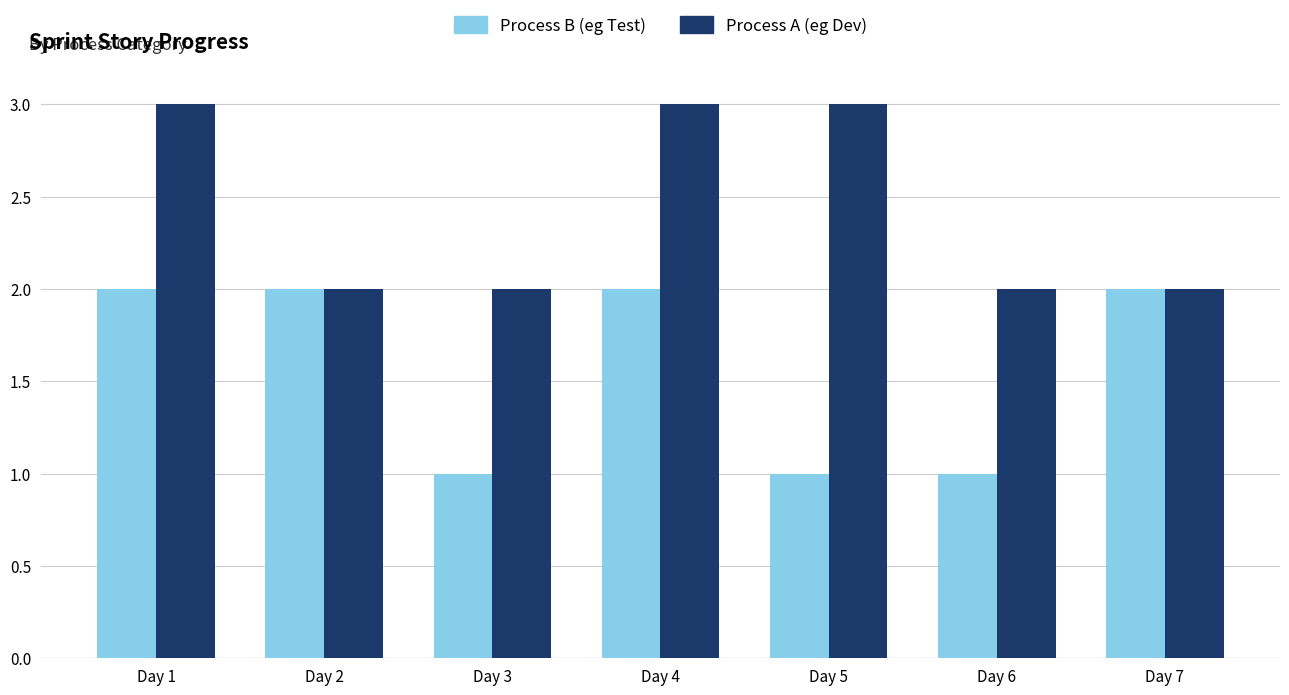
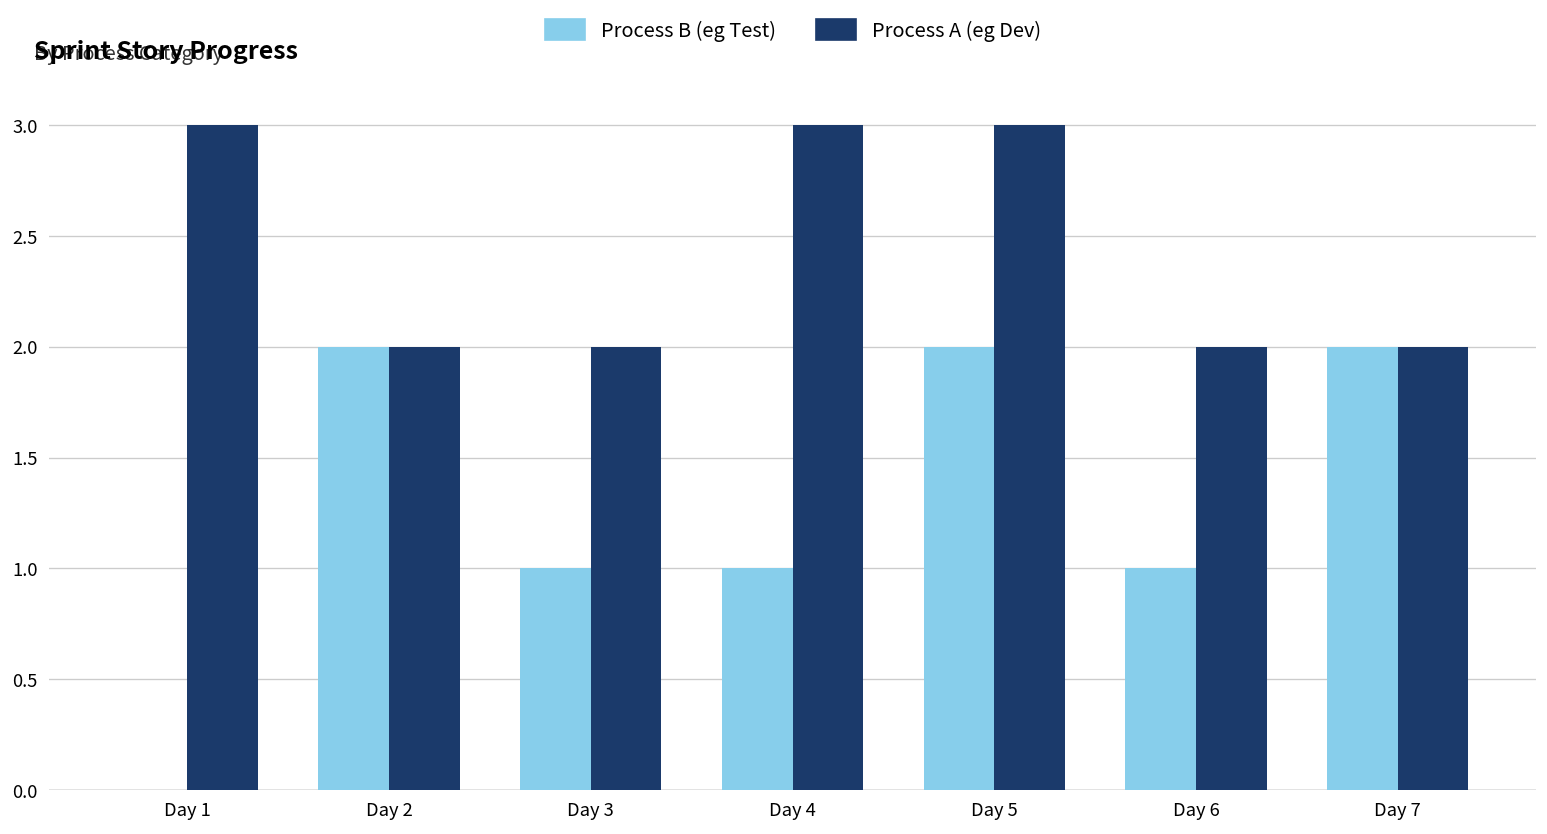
  {
    "Process B (eg Test)": {
-     "Day 1": 2,
+     "Day 1": 0,
      "Day 2": 2,
      "Day 3": 1,
-     "Day 4": 2,
-     "Day 5": 1,
+     "Day 4": 1,
+     "Day 5": 2,
      "Day 6": 1,
      "Day 7": 2
    },
    "Process A (eg Dev)": {
      "Day 1": 3,
      "Day 2": 2,
      "Day 3": 2,
      "Day 4": 3,
      "Day 5": 3,
      "Day 6": 2,
      "Day 7": 2
    }
  }
